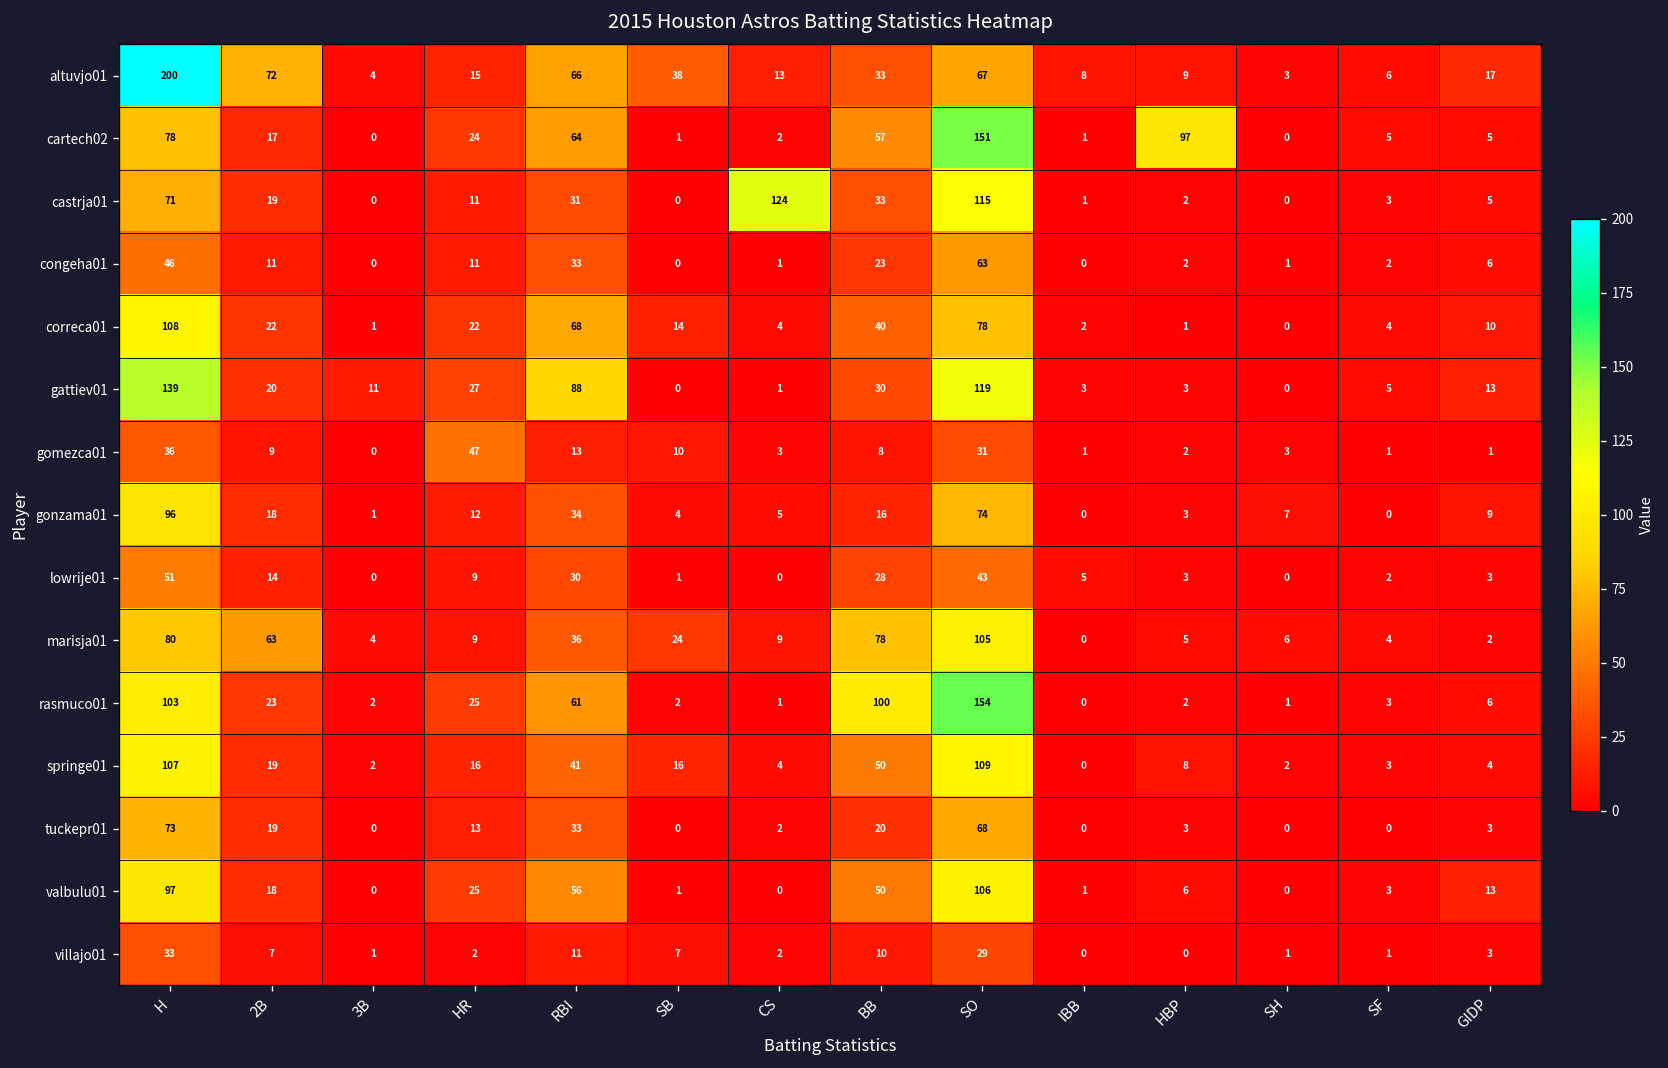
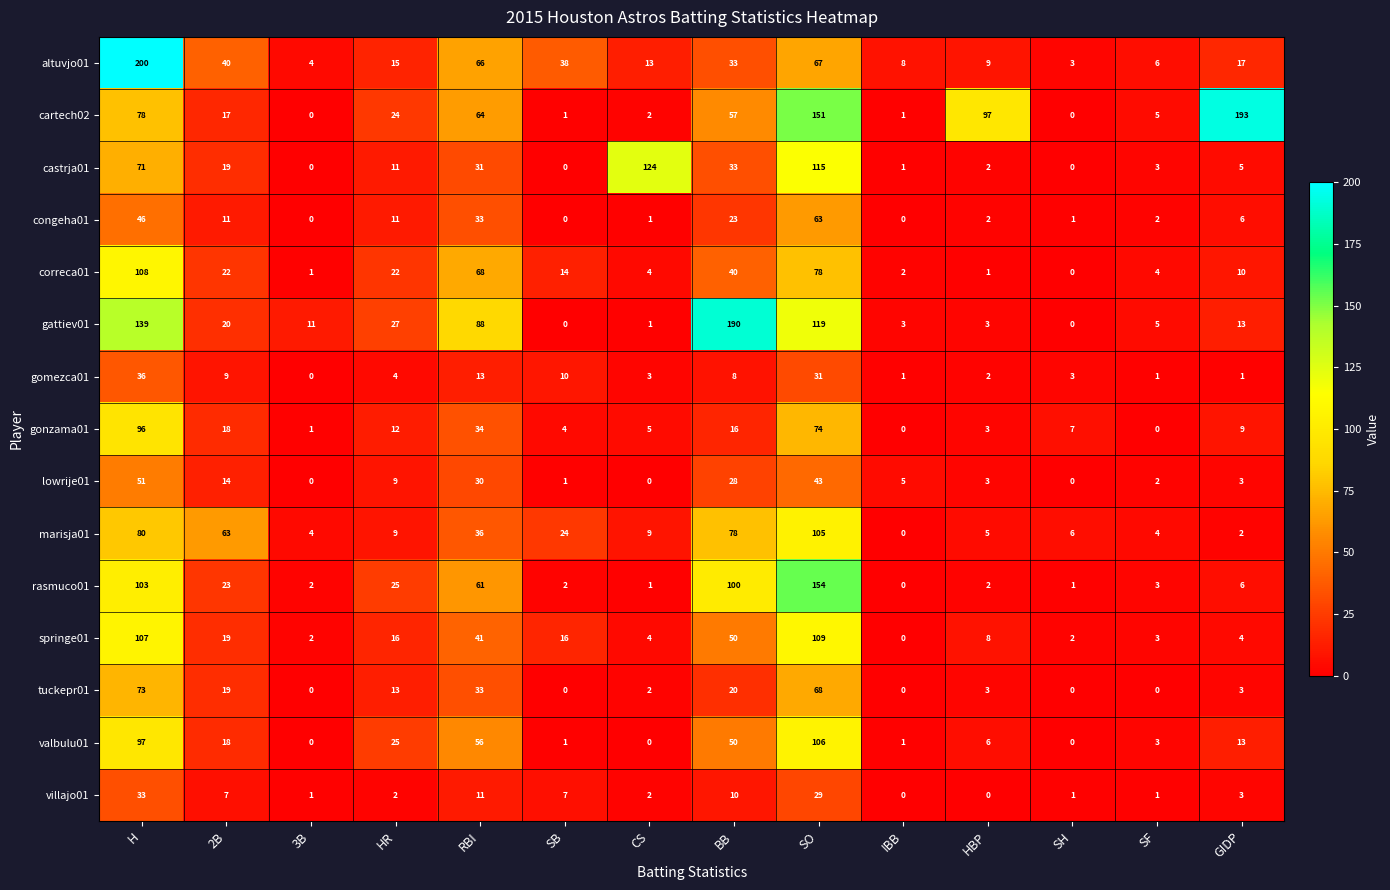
  {
    "altuvjo01": {
      "H": 200,
-     "2B": 72,
+     "2B": 40,
      "3B": 4,
      "HR": 15,
      "RBI": 66,
      "SB": 38,
      "CS": 13,
      "BB": 33,
      "SO": 67,
      "IBB": 8,
      "HBP": 9,
      "SH": 3,
      "SF": 6,
      "GIDP": 17
    },
    "cartech02": {
      "H": 78,
      "2B": 17,
      "3B": 0,
      "HR": 24,
      "RBI": 64,
      "SB": 1,
      "CS": 2,
      "BB": 57,
      "SO": 151,
      "IBB": 1,
      "HBP": 97,
      "SH": 0,
      "SF": 5,
-     "GIDP": 5
+     "GIDP": 193
    },
    "gattiev01": {
      "H": 139,
      "2B": 20,
      "3B": 11,
      "HR": 27,
      "RBI": 88,
      "SB": 0,
      "CS": 1,
-     "BB": 30,
+     "BB": 190,
      "SO": 119,
      "IBB": 3,
      "HBP": 3,
      "SH": 0,
      "SF": 5,
      "GIDP": 13
    },
    "gomezca01": {
      "H": 36,
      "2B": 9,
      "3B": 0,
-     "HR": 47,
+     "HR": 4,
      "RBI": 13,
      "SB": 10,
      "CS": 3,
      "BB": 8,
      "SO": 31,
      "IBB": 1,
      "HBP": 2,
      "SH": 3,
      "SF": 1,
      "GIDP": 1
    }
  }
